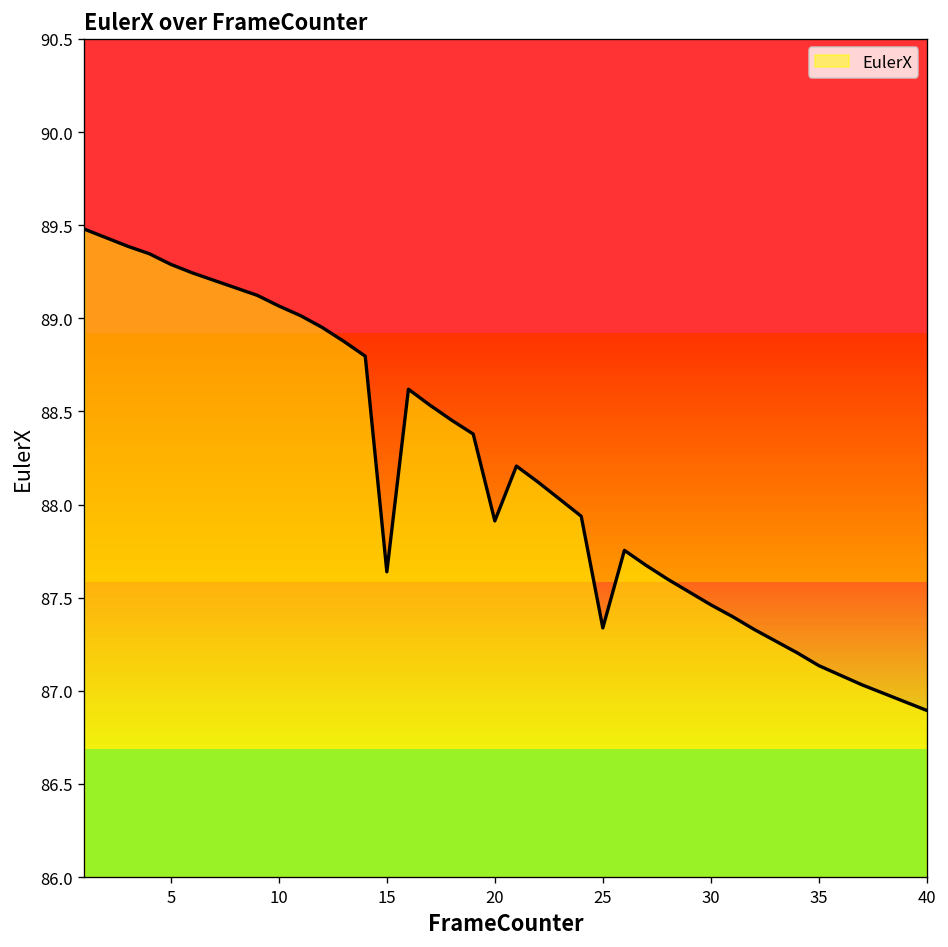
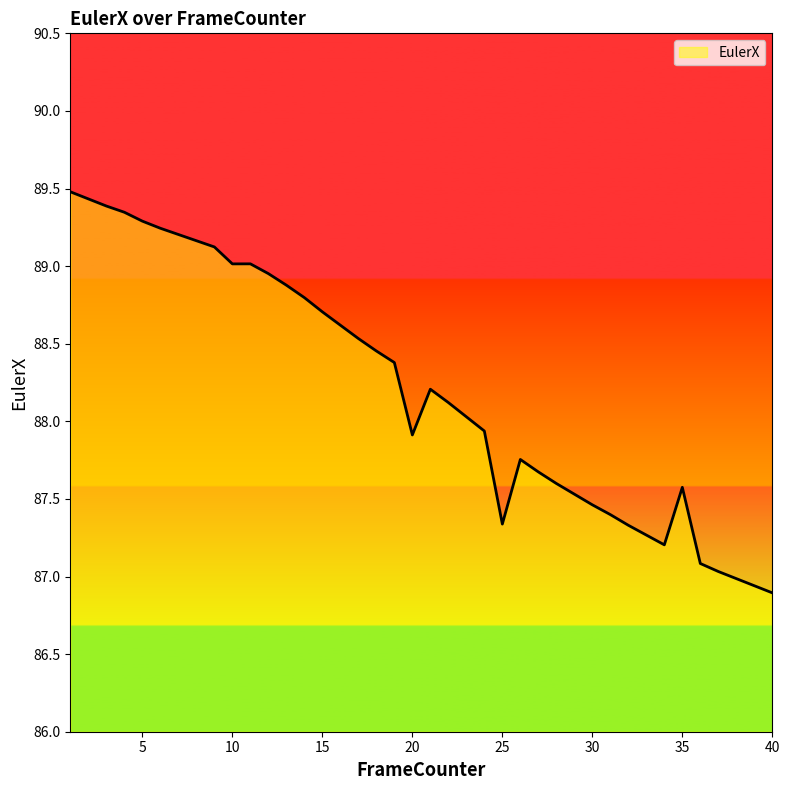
  {
    "5": 89.29,
-   "10": 89.07,
-   "15": 87.64,
+   "10": 89.01,
+   "15": 88.71,
    "20": 87.91,
    "25": 87.34,
    "30": 87.46,
-   "35": 87.14,
+   "35": 87.57,
    "40": 86.89
  }
